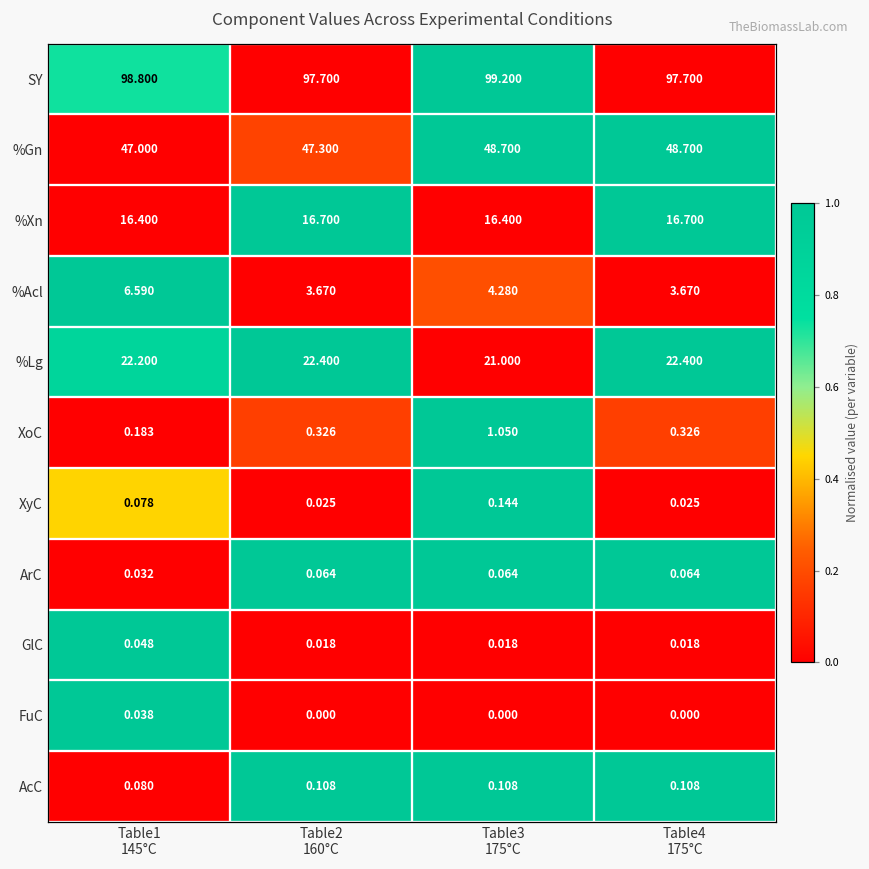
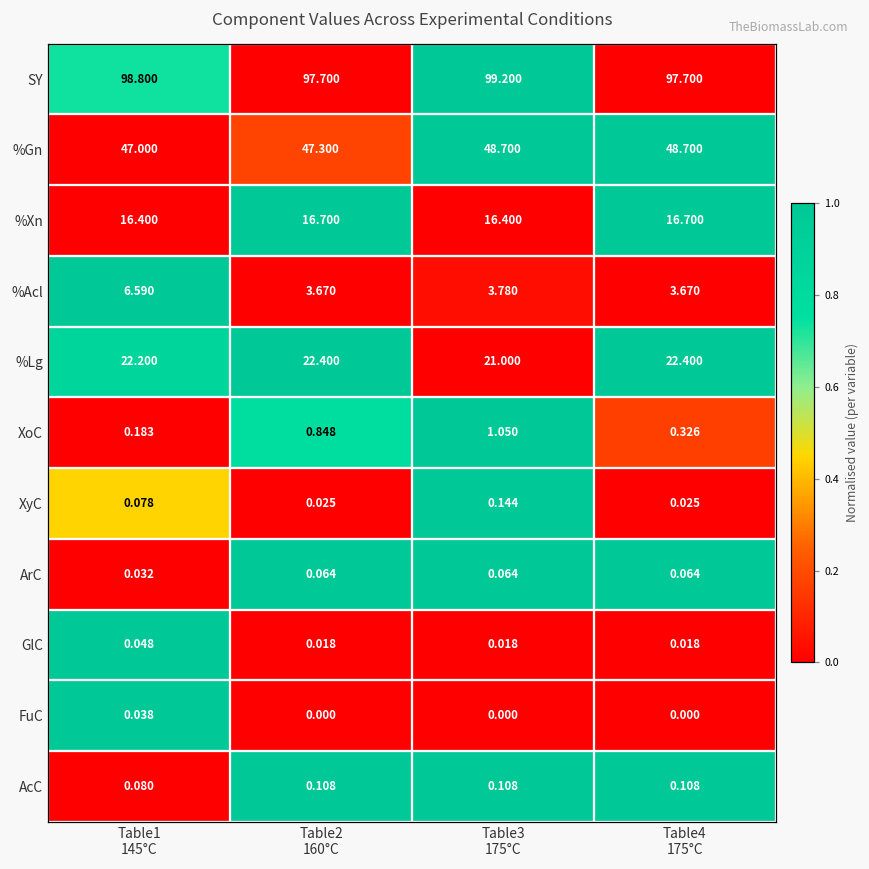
  {
    "SY": {
      "Table1 145°C": 98.800,
      "Table2 160°C": 97.700,
      "Table3 175°C": 99.200,
      "Table4 175°C": 97.700
    },
    "%Gn": {
      "Table1 145°C": 47.000,
      "Table2 160°C": 47.300,
      "Table3 175°C": 48.700,
      "Table4 175°C": 48.700
    },
    "%Xn": {
      "Table1 145°C": 16.400,
      "Table2 160°C": 16.700,
      "Table3 175°C": 16.400,
      "Table4 175°C": 16.700
    },
    "%Acl": {
      "Table1 145°C": 6.590,
      "Table2 160°C": 3.670,
-     "Table3 175°C": 4.280,
+     "Table3 175°C": 3.780,
      "Table4 175°C": 3.670
    },
    "%Lg": {
      "Table1 145°C": 22.200,
      "Table2 160°C": 22.400,
      "Table3 175°C": 21.000,
      "Table4 175°C": 22.400
    },
    "XoC": {
      "Table1 145°C": 0.183,
-     "Table2 160°C": 0.326,
+     "Table2 160°C": 0.848,
      "Table3 175°C": 1.050,
      "Table4 175°C": 0.326
    },
    "XyC": {
      "Table1 145°C": 0.078,
      "Table2 160°C": 0.025,
      "Table3 175°C": 0.144,
      "Table4 175°C": 0.025
    },
    "ArC": {
      "Table1 145°C": 0.032,
      "Table2 160°C": 0.064,
      "Table3 175°C": 0.064,
      "Table4 175°C": 0.064
    },
    "GlC": {
      "Table1 145°C": 0.048,
      "Table2 160°C": 0.018,
      "Table3 175°C": 0.018,
      "Table4 175°C": 0.018
    },
    "FuC": {
      "Table1 145°C": 0.038,
      "Table2 160°C": 0.000,
      "Table3 175°C": 0.000,
      "Table4 175°C": 0.000
    },
    "AcC": {
      "Table1 145°C": 0.080,
      "Table2 160°C": 0.108,
      "Table3 175°C": 0.108,
      "Table4 175°C": 0.108
    }
  }
